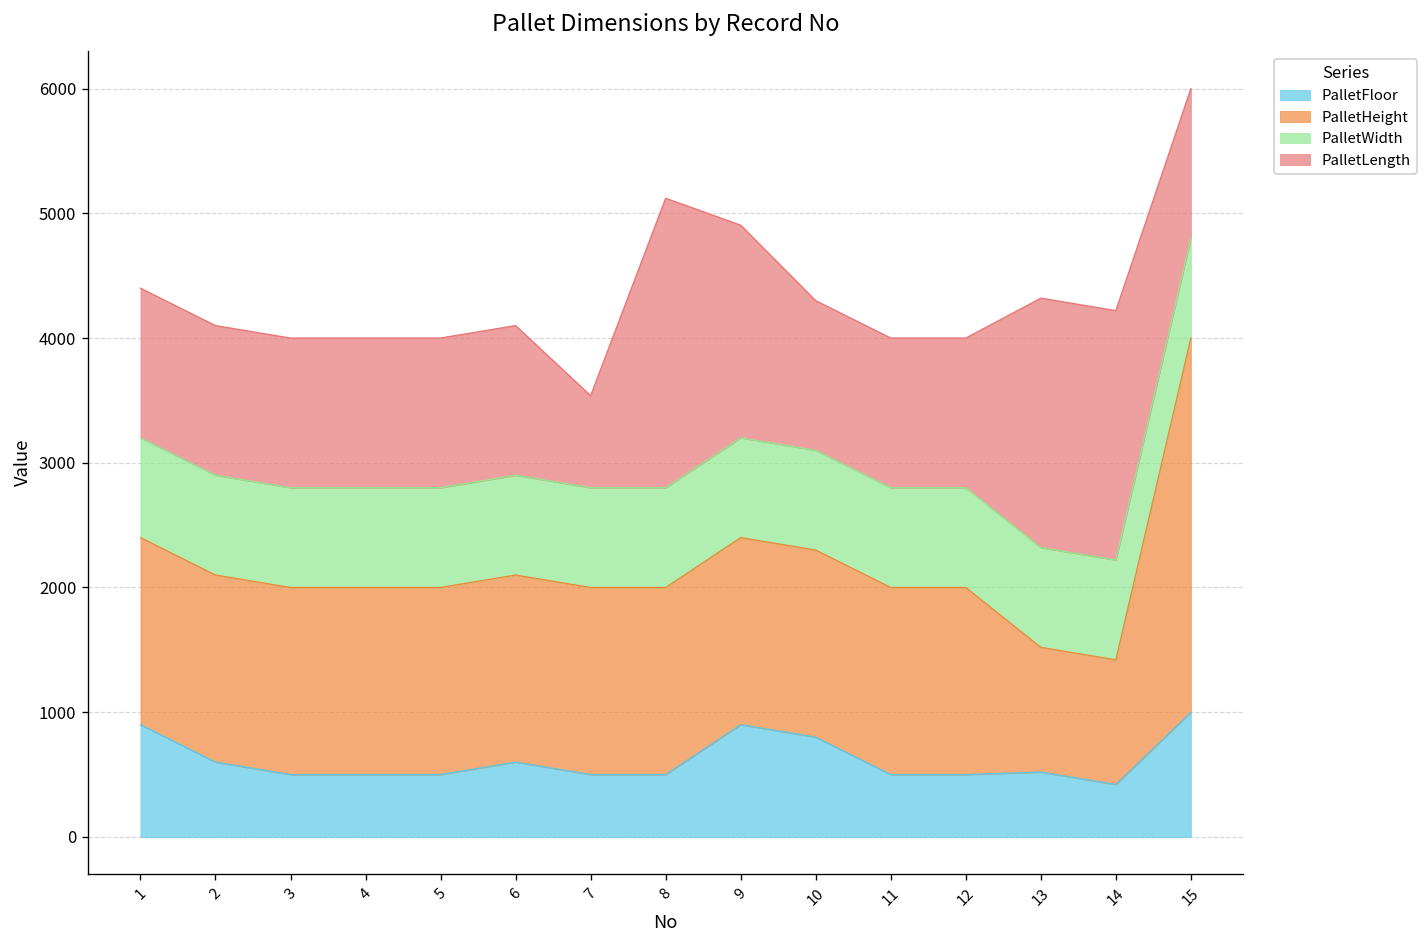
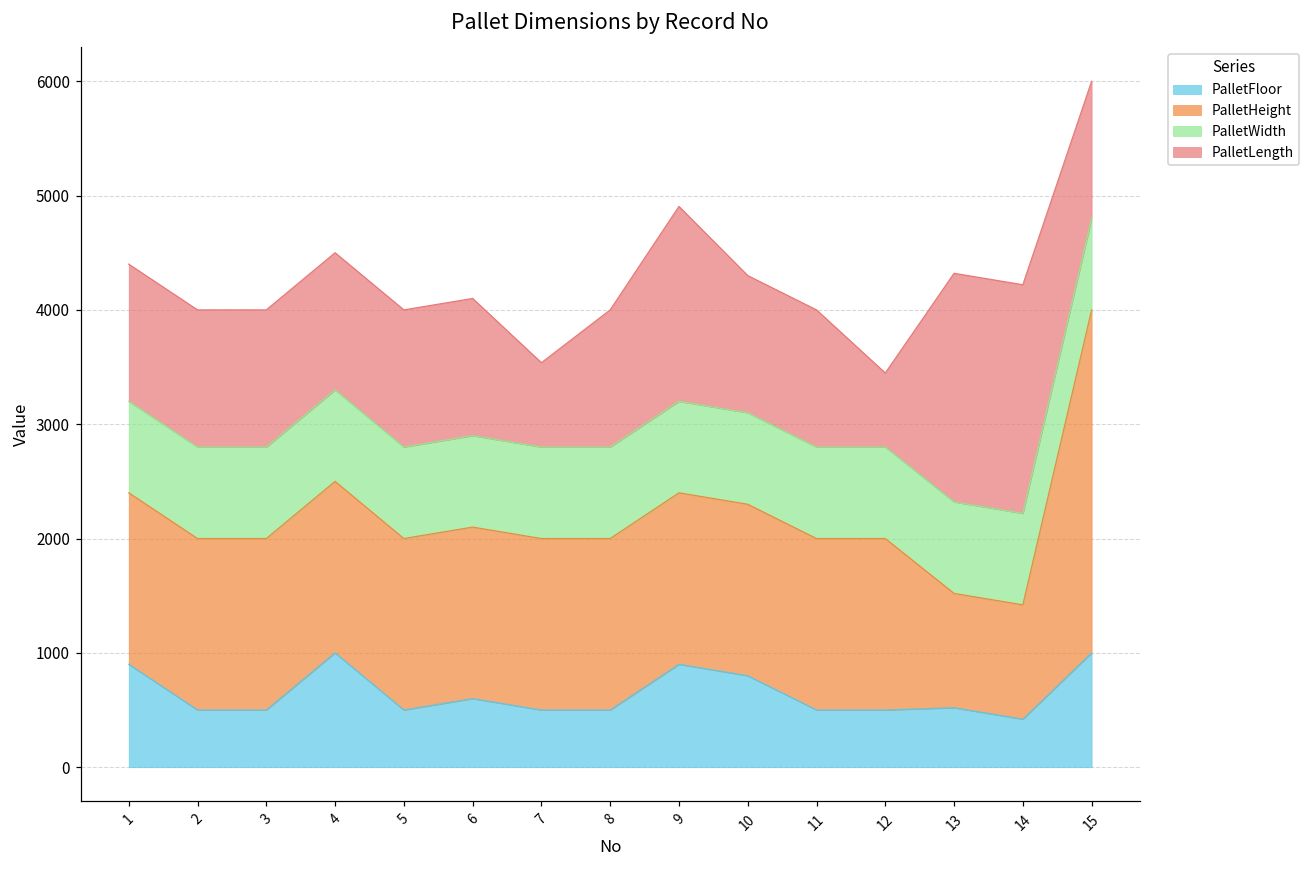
  {
    "PalletFloor": {
      "1": 900,
-     "2": 600,
+     "2": 500,
      "3": 500,
-     "4": 500,
+     "4": 1000,
      "5": 500,
      "6": 600,
      "7": 500,
      "8": 500,
      "9": 900,
      "10": 800,
      "11": 500,
      "12": 500,
      "13": 520,
      "14": 420,
      "15": 1000
    },
    "PalletHeight": {
      "1": 1500,
      "2": 1500,
      "3": 1500,
      "4": 1500,
      "5": 1500,
      "6": 1500,
      "7": 1500,
      "8": 1500,
      "9": 1500,
      "10": 1500,
      "11": 1500,
      "12": 1500,
      "13": 1000,
      "14": 1000,
      "15": 3000
    },
    "PalletWidth": {
      "1": 800,
      "2": 800,
      "3": 800,
      "4": 800,
      "5": 800,
      "6": 800,
      "7": 800,
      "8": 800,
      "9": 800,
      "10": 800,
      "11": 800,
      "12": 800,
      "13": 800,
      "14": 800,
      "15": 800
    },
    "PalletLength": {
      "1": 1200,
      "2": 1200,
      "3": 1200,
      "4": 1200,
      "5": 1200,
      "6": 1200,
      "7": 740,
-     "8": 2320,
+     "8": 1200,
      "9": 1710,
      "10": 1200,
      "11": 1200,
-     "12": 1200,
+     "12": 650,
      "13": 2000,
      "14": 2000,
      "15": 1200
    }
  }
